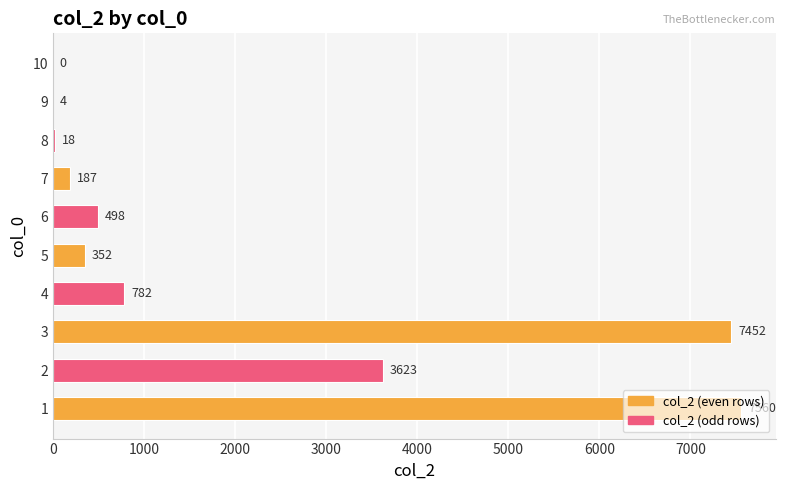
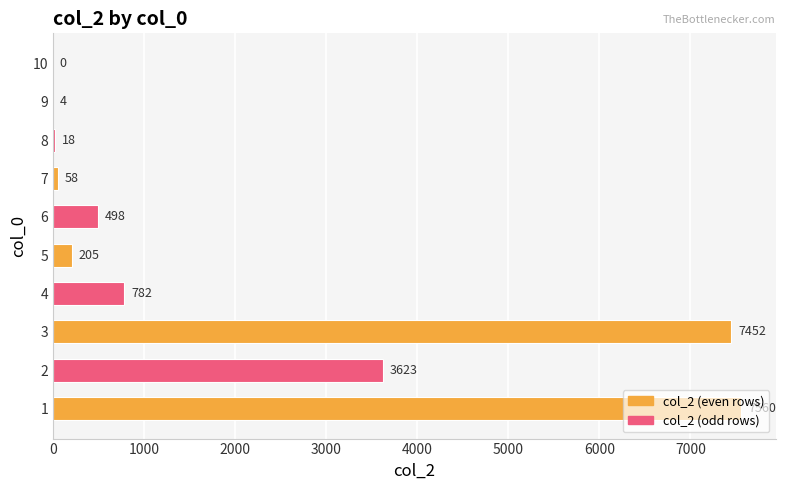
  {
    "10": 0,
    "9": 4,
    "8": 18,
-   "7": 187,
+   "7": 58,
    "6": 498,
-   "5": 352,
+   "5": 205,
    "4": 782,
    "3": 7452,
    "2": 3623
  }
